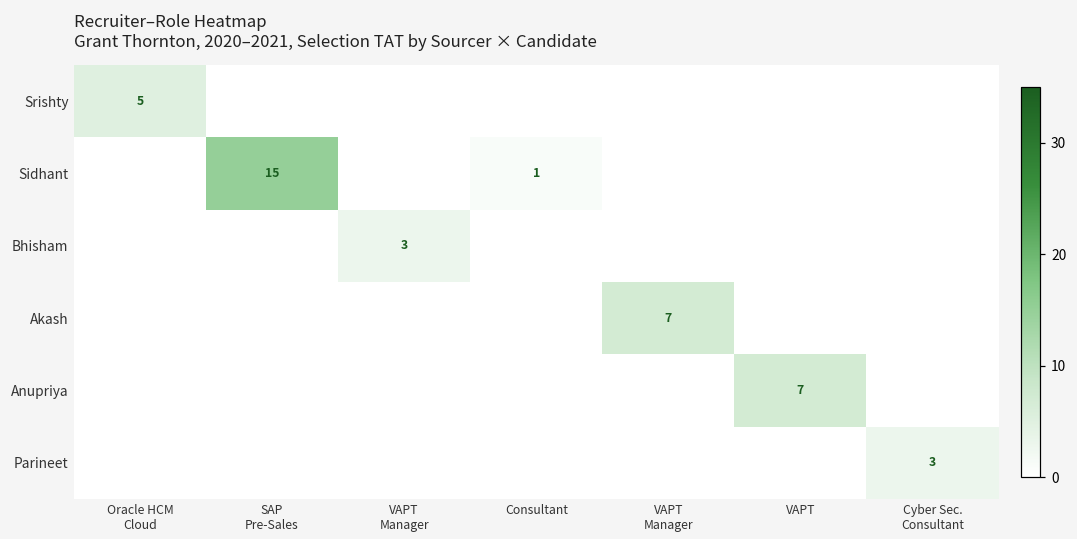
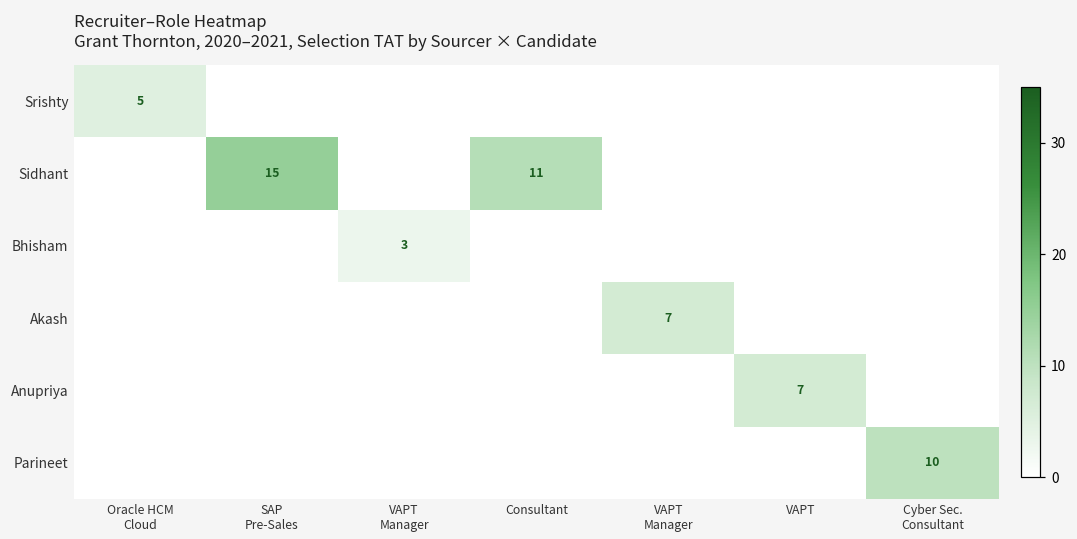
  {
    "Srishty": {
      "Oracle HCM Cloud": 5
    },
    "Sidhant": {
      "SAP Pre-Sales": 15,
-     "Consultant": 1
+     "Consultant": 11
    },
    "Anupriya": {
      "VAPT": 7
    },
    "Parineet": {
-     "Cyber Sec. Consultant": 3
+     "Cyber Sec. Consultant": 10
    }
  }
